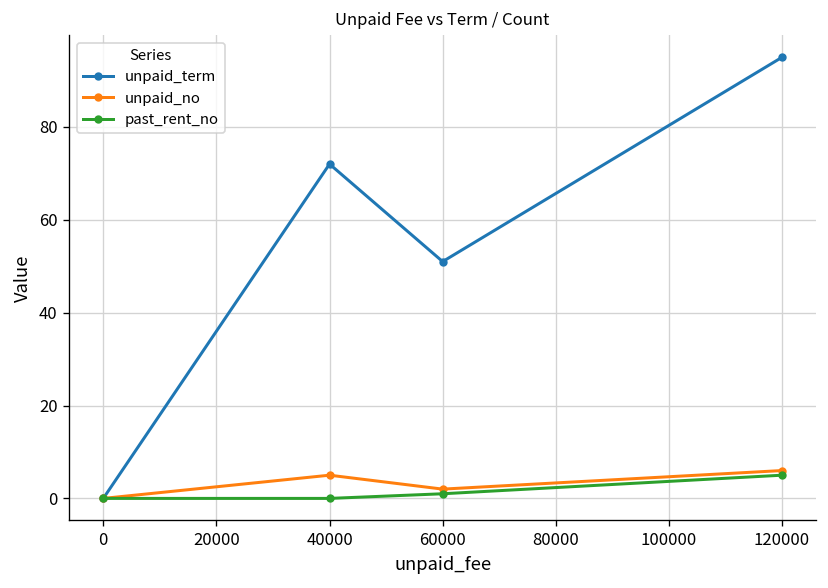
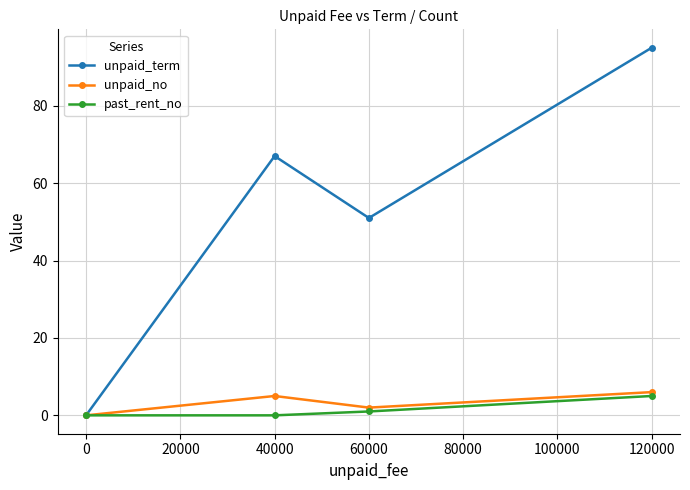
  {
    "unpaid_term": {
-     "40000": 72,
+     "40000": 67,
      "60000": 51,
      "120000": 95
    },
    "unpaid_no": {
      "40000": 5,
      "60000": 2,
      "120000": 6
    },
    "past_rent_no": {
      "40000": 0,
      "60000": 1,
      "120000": 5
    }
  }
